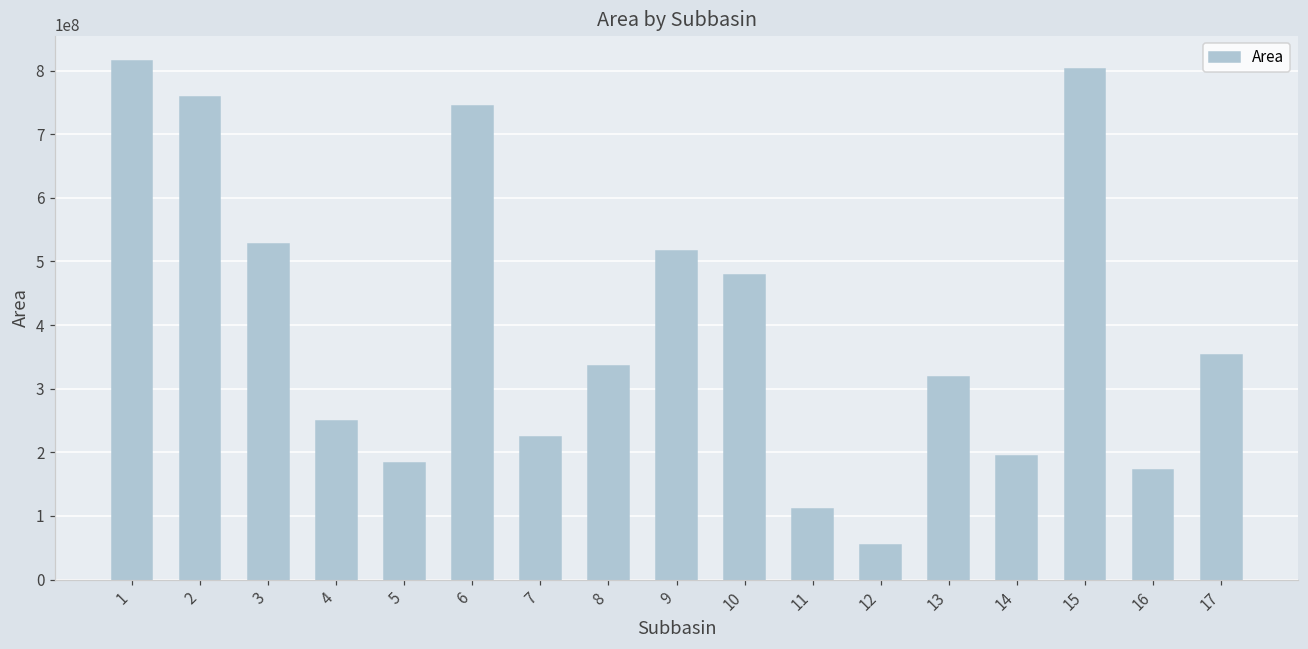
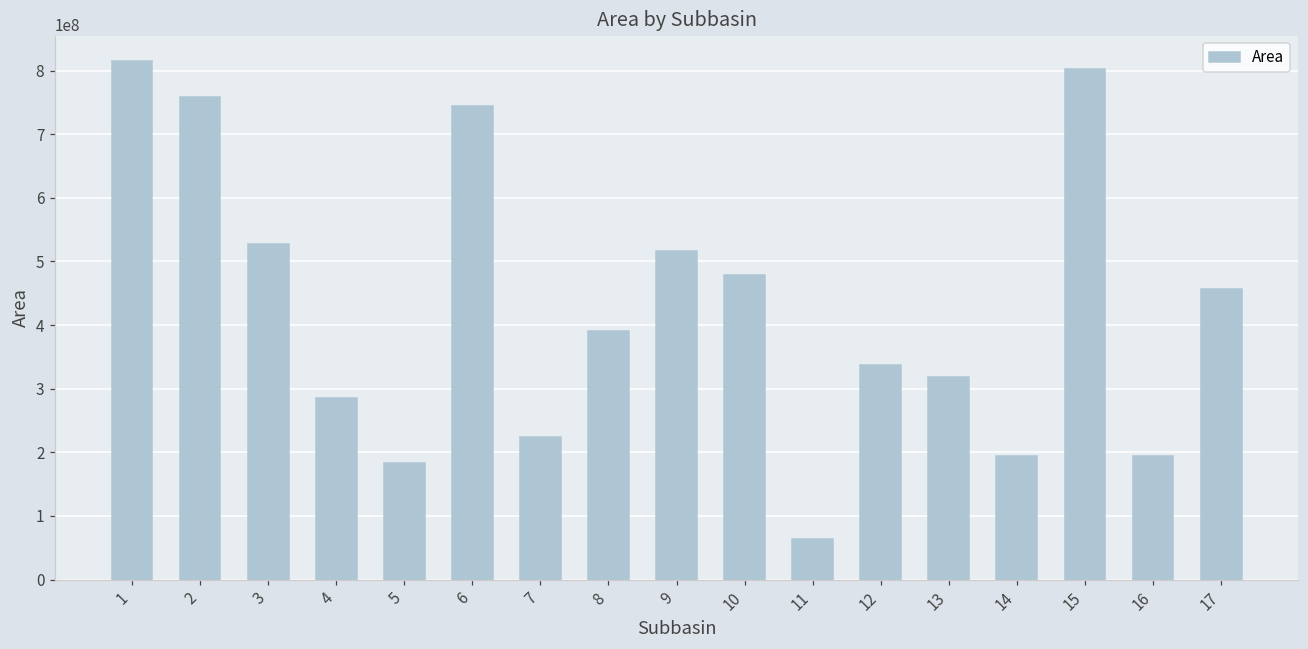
  {
    "1": 810000000,
    "2": 760000000,
    "3": 530000000,
-   "4": 250000000,
+   "4": 280000000,
    "5": 180000000,
    "6": 740000000,
    "7": 220000000,
-   "8": 340000000,
+   "8": 390000000,
    "9": 520000000,
    "10": 480000000,
-   "11": 110000000,
-   "12": 50000000,
+   "11": 60000000,
+   "12": 340000000,
    "13": 320000000,
    "14": 190000000,
    "15": 800000000,
-   "16": 170000000,
-   "17": 350000000
+   "16": 190000000,
+   "17": 460000000
  }
